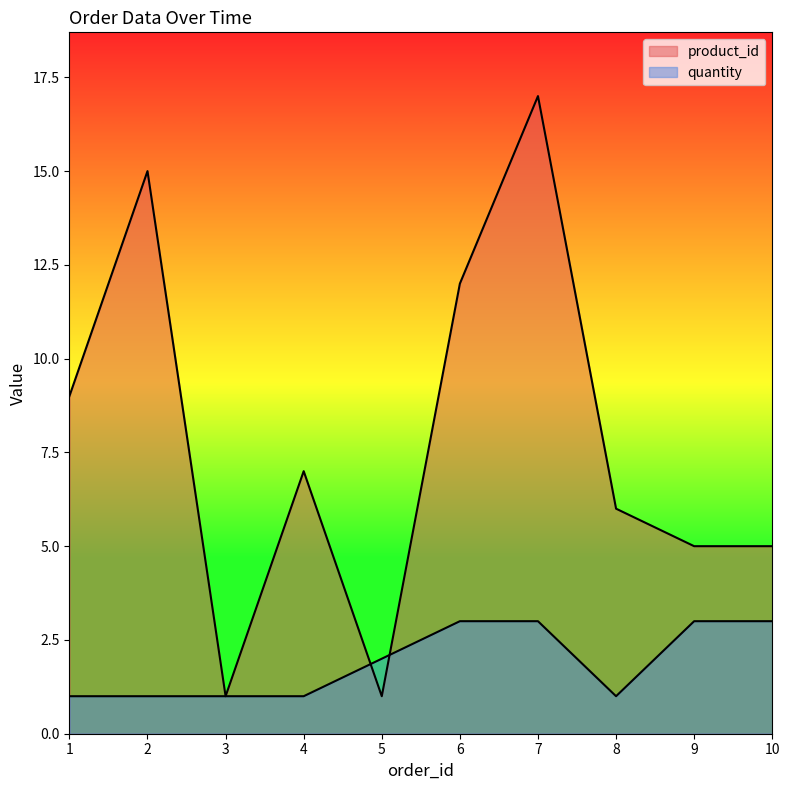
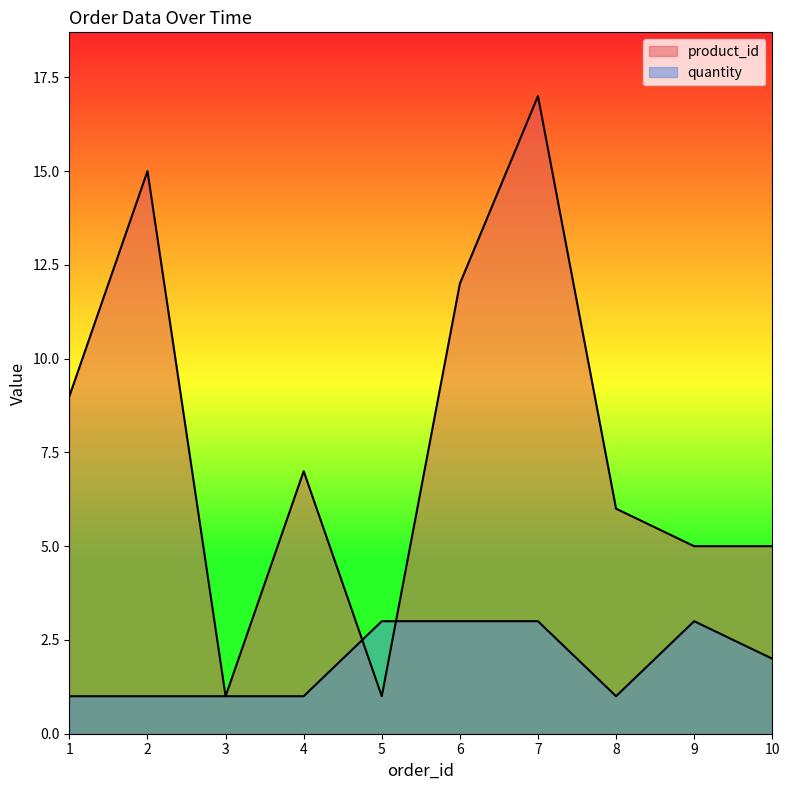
  {
    "product_id": {
      "1": 9,
      "2": 15,
      "4": 7,
      "5": 1,
      "6": 12,
      "7": 17,
      "8": 6,
      "9": 5,
      "10": 5
    },
    "quantity": {
      "1": 1,
      "2": 1,
      "4": 1,
-     "5": 2,
+     "5": 3,
      "6": 3,
      "7": 3,
      "8": 1,
      "9": 3,
-     "10": 3
+     "10": 2
    }
  }
